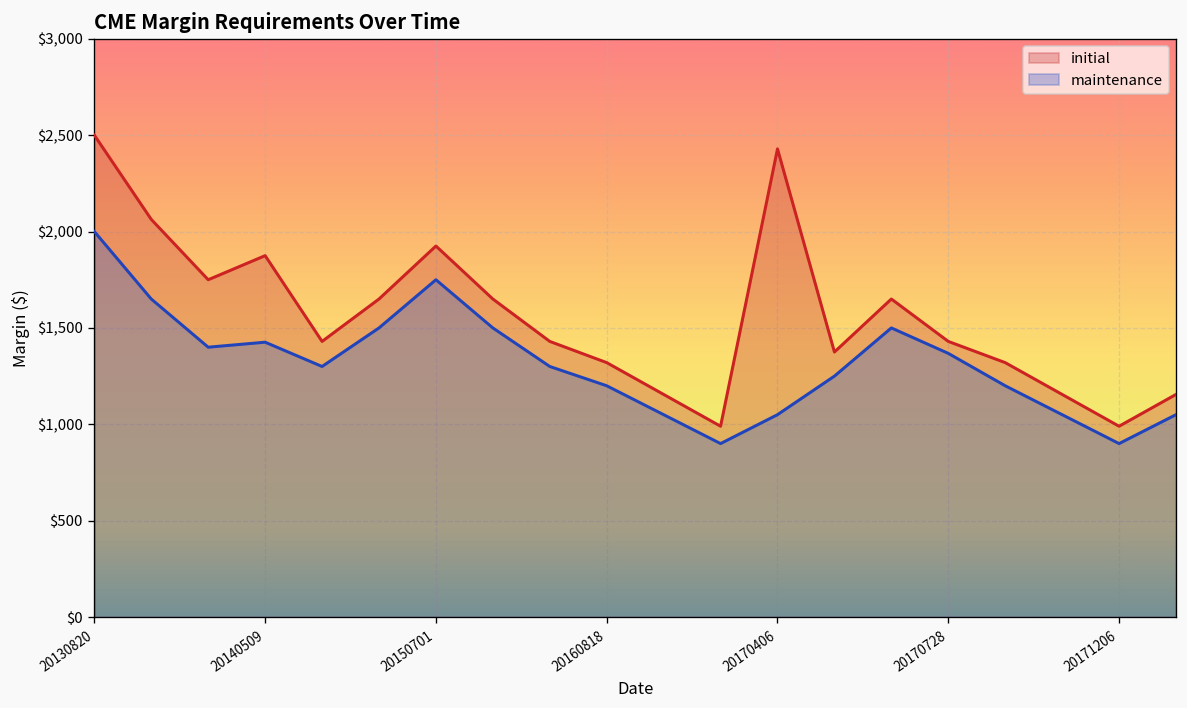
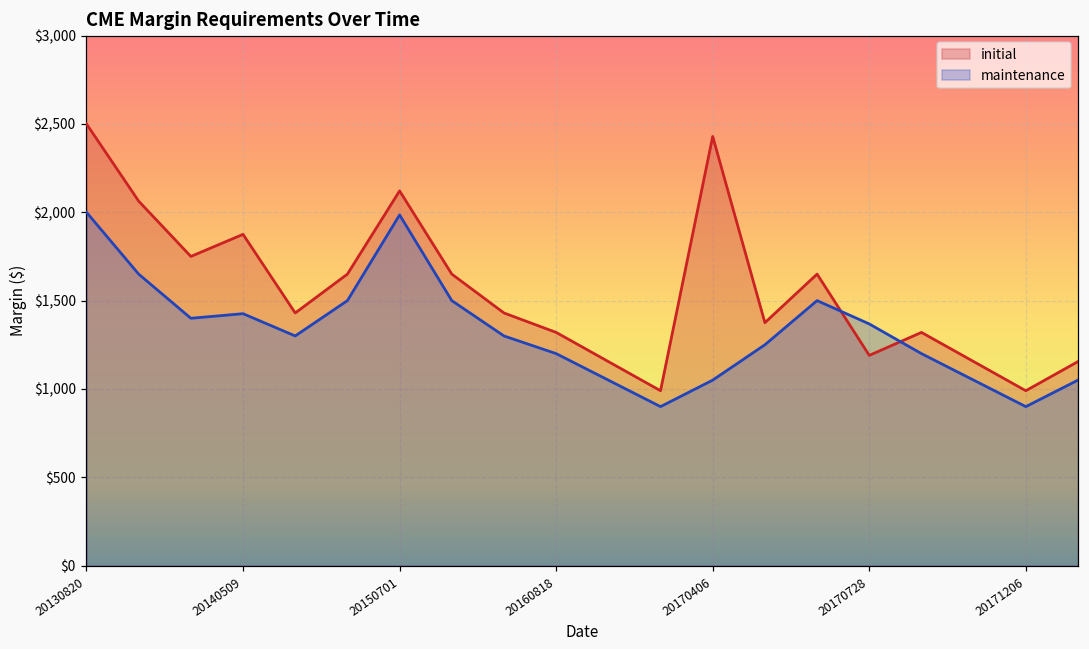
  {
    "initial": {
      "20130820": "$2,500",
      "20140509": "$1,880",
-     "20150701": "$1,930",
+     "20150701": "$2,120",
      "20160818": "$1,320",
      "20170406": "$2,430",
-     "20170728": "$1,430",
+     "20170728": "$1,190",
      "20171206": "$990"
    },
    "maintenance": {
      "20130820": "$2,000",
      "20140509": "$1,430",
-     "20150701": "$1,750",
+     "20150701": "$1,990",
      "20160818": "$1,200",
      "20170406": "$1,050",
      "20170728": "$1,370",
      "20171206": "$900"
    }
  }
